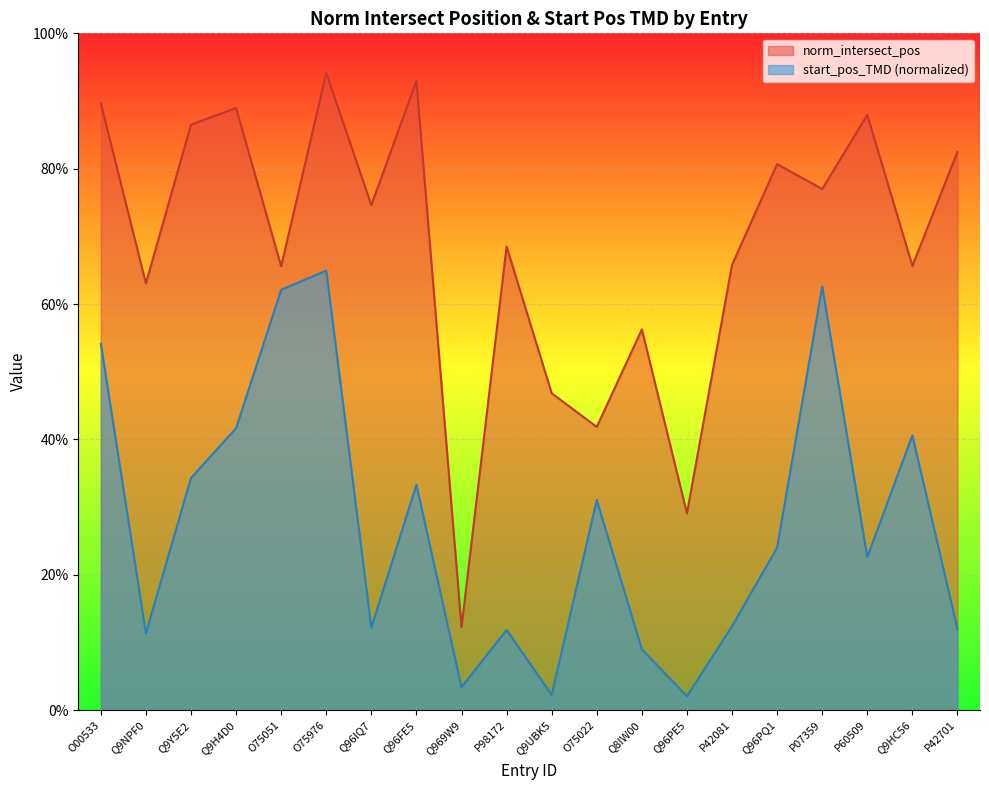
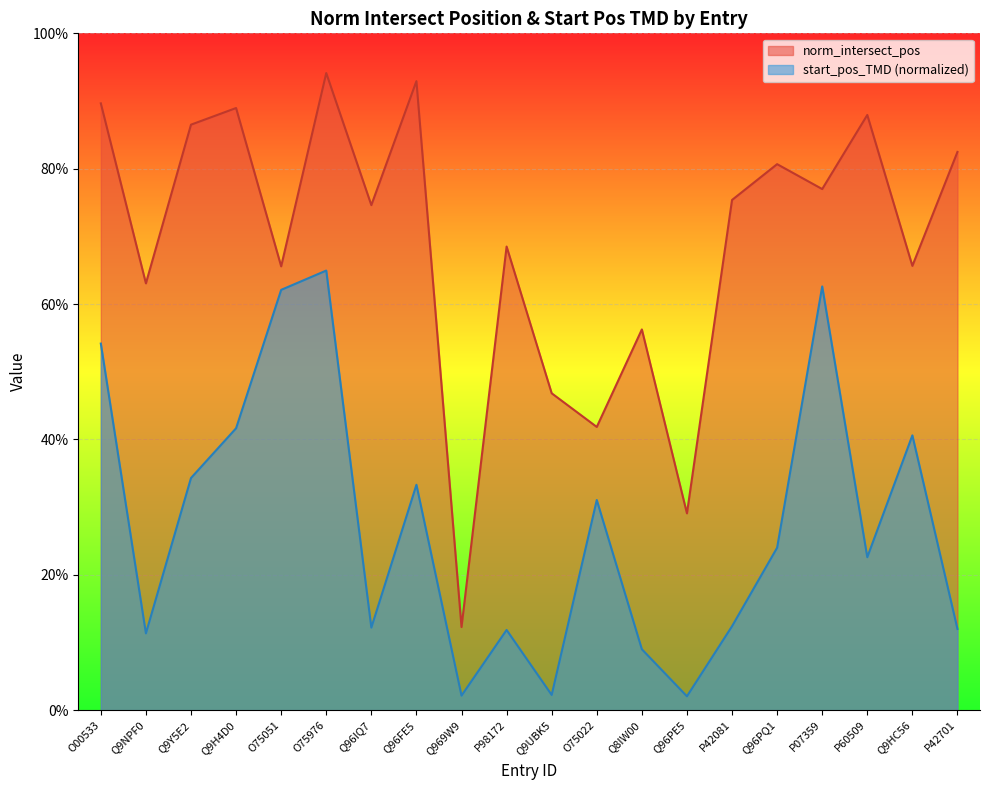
  {
    "norm_intersect_pos": {
      "O00533": "90%",
      "Q9NPF0": "63%",
      "Q9Y5E2": "87%",
      "Q9H4D0": "89%",
      "O75051": "66%",
      "O75976": "94%",
      "Q96IQ7": "75%",
      "Q96FE5": "93%",
      "Q969W9": "12%",
      "P98172": "68%",
      "Q9UBK5": "47%",
      "O75022": "42%",
      "Q8IW00": "56%",
      "Q96PE5": "29%",
-     "P42081": "66%",
+     "P42081": "75%",
      "Q96PQ1": "81%",
      "P07359": "77%",
      "P60509": "88%",
      "Q9HC56": "66%",
      "P42701": "82%"
    },
    "start_pos_TMD (normalized)": {
      "O00533": "54%",
      "Q9NPF0": "11%",
      "Q9Y5E2": "34%",
      "Q9H4D0": "42%",
      "O75051": "62%",
      "O75976": "65%",
      "Q96IQ7": "12%",
      "Q96FE5": "33%",
-     "Q969W9": "3%",
+     "Q969W9": "2%",
      "P98172": "12%",
      "Q9UBK5": "2%",
      "O75022": "31%",
      "Q8IW00": "9%",
      "Q96PE5": "2%",
      "P42081": "12%",
      "Q96PQ1": "24%",
      "P07359": "63%",
      "P60509": "23%",
      "Q9HC56": "41%",
      "P42701": "12%"
    }
  }
